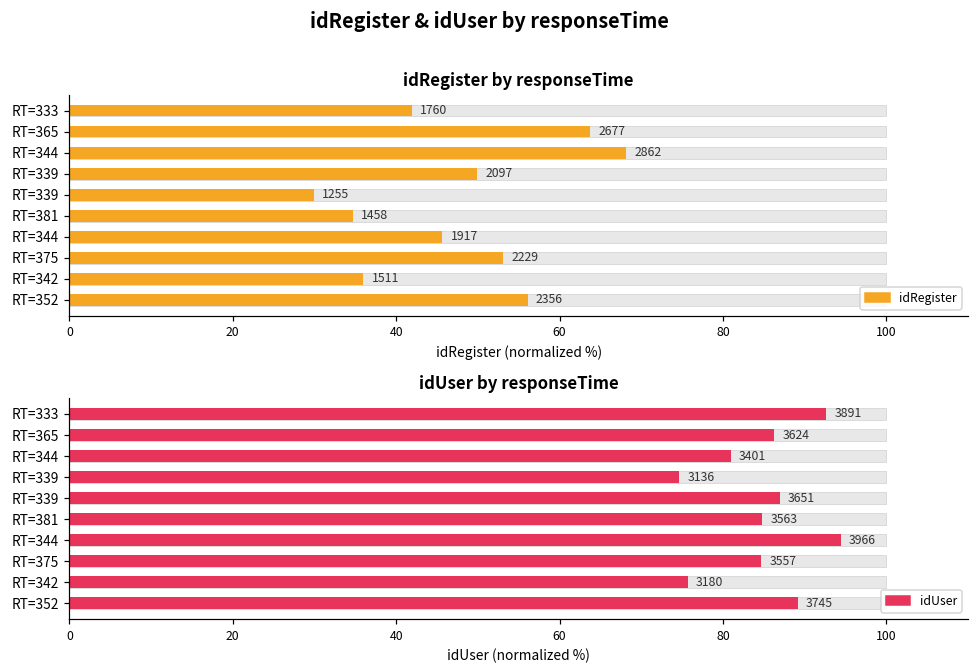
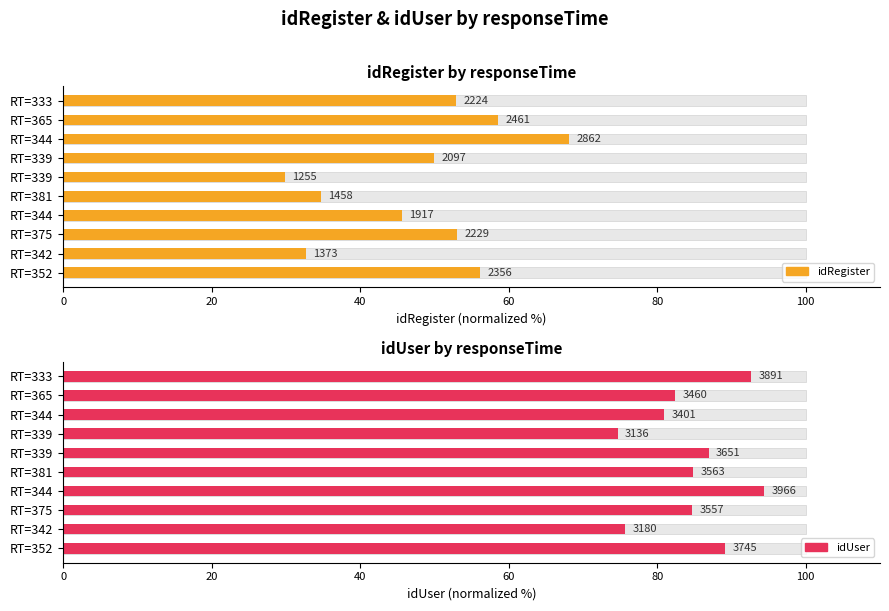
  {
    "idRegister by responseTime": {
      "idRegister": {
-       "RT=333": 1760,
-       "RT=365": 2677,
-       "RT=342": 1511
+       "RT=333": 2224,
+       "RT=365": 2461,
+       "RT=342": 1373
      }
    },
    "idUser by responseTime": {
      "idUser": {
-       "RT=365": 3624
+       "RT=365": 3460
      }
    }
  }
